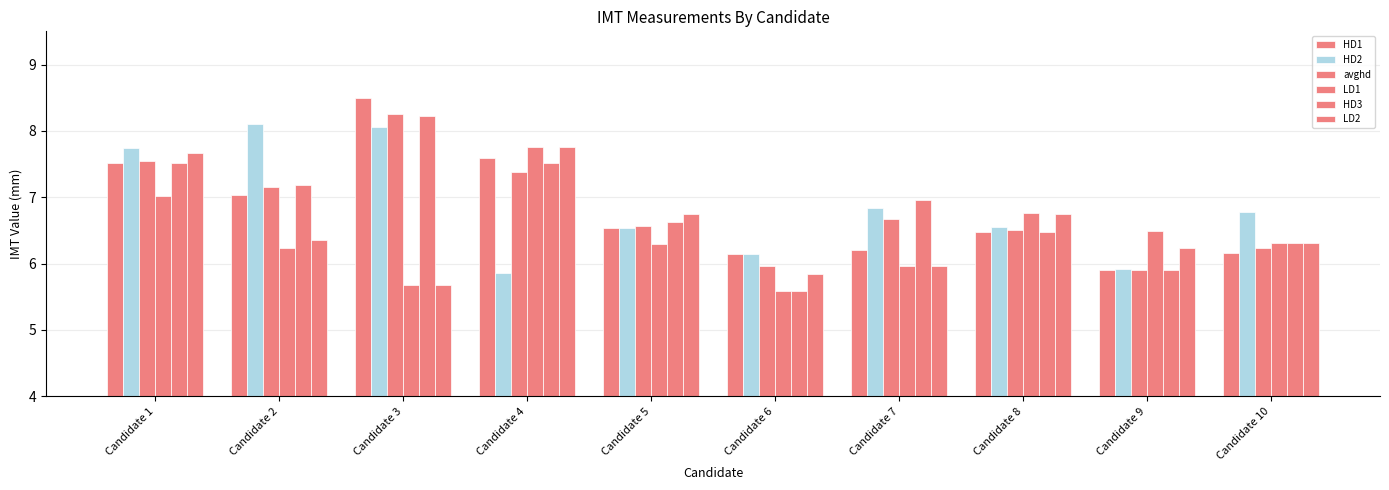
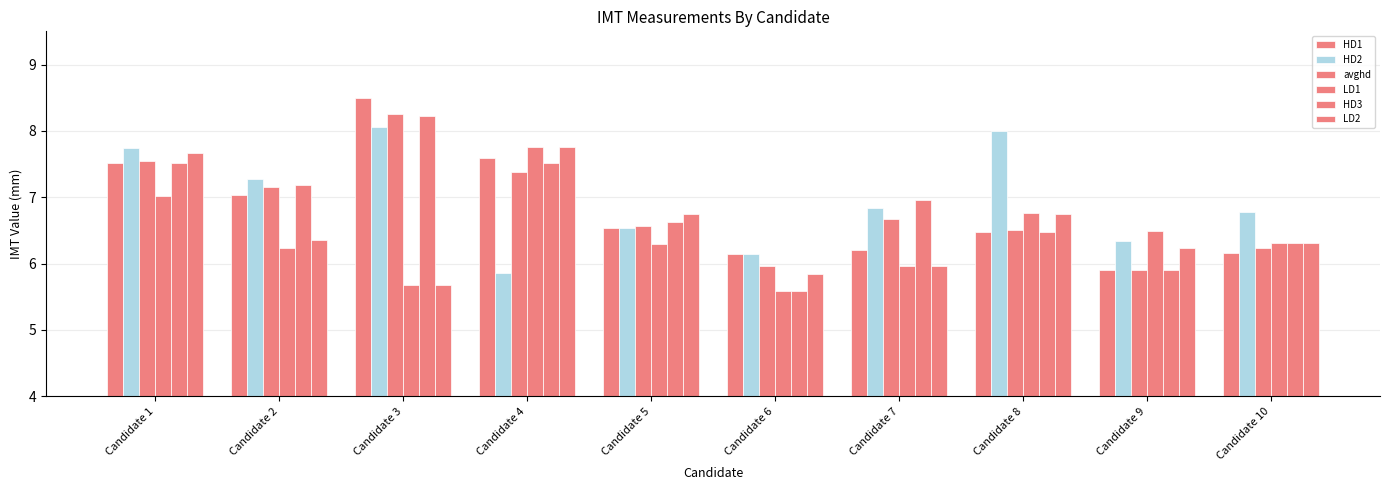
  {
    "HD2": {
      "Candidate 1": 7.7,
-     "Candidate 2": 8.1,
+     "Candidate 2": 7.3,
      "Candidate 3": 8.1,
      "Candidate 4": 5.9,
      "Candidate 5": 6.5,
      "Candidate 6": 6.2,
      "Candidate 7": 6.8,
-     "Candidate 8": 6.6,
-     "Candidate 9": 5.9,
+     "Candidate 8": 8.0,
+     "Candidate 9": 6.3,
      "Candidate 10": 6.8
    }
  }
